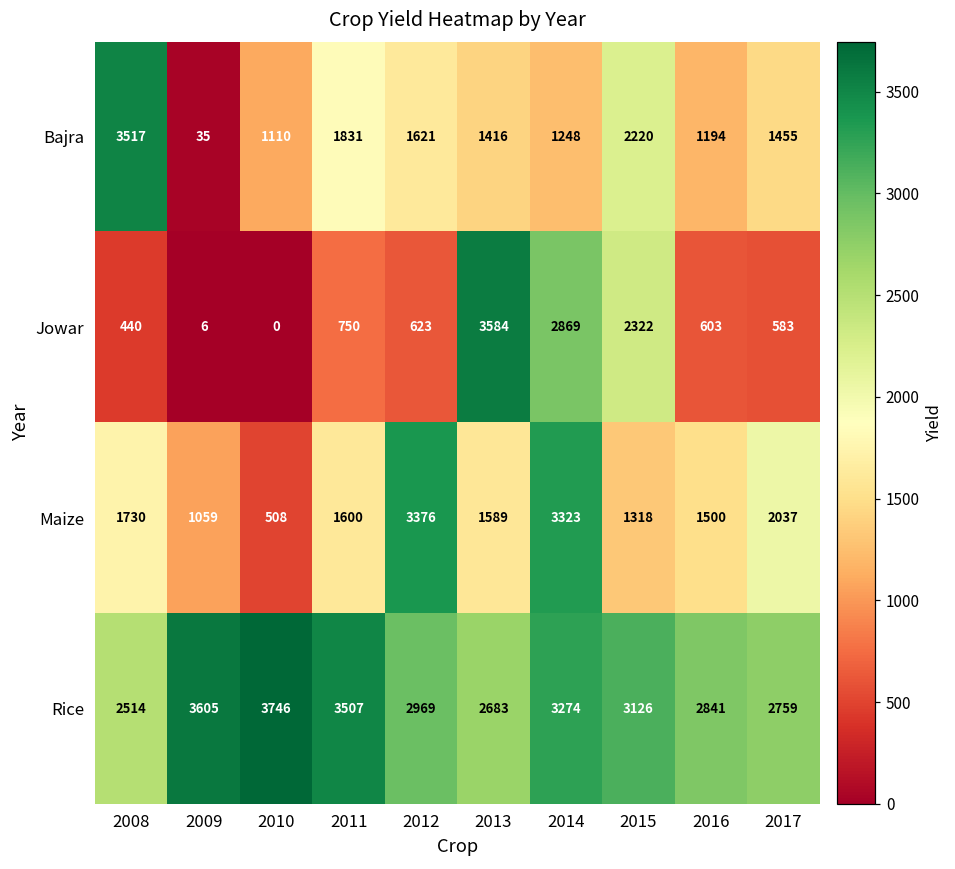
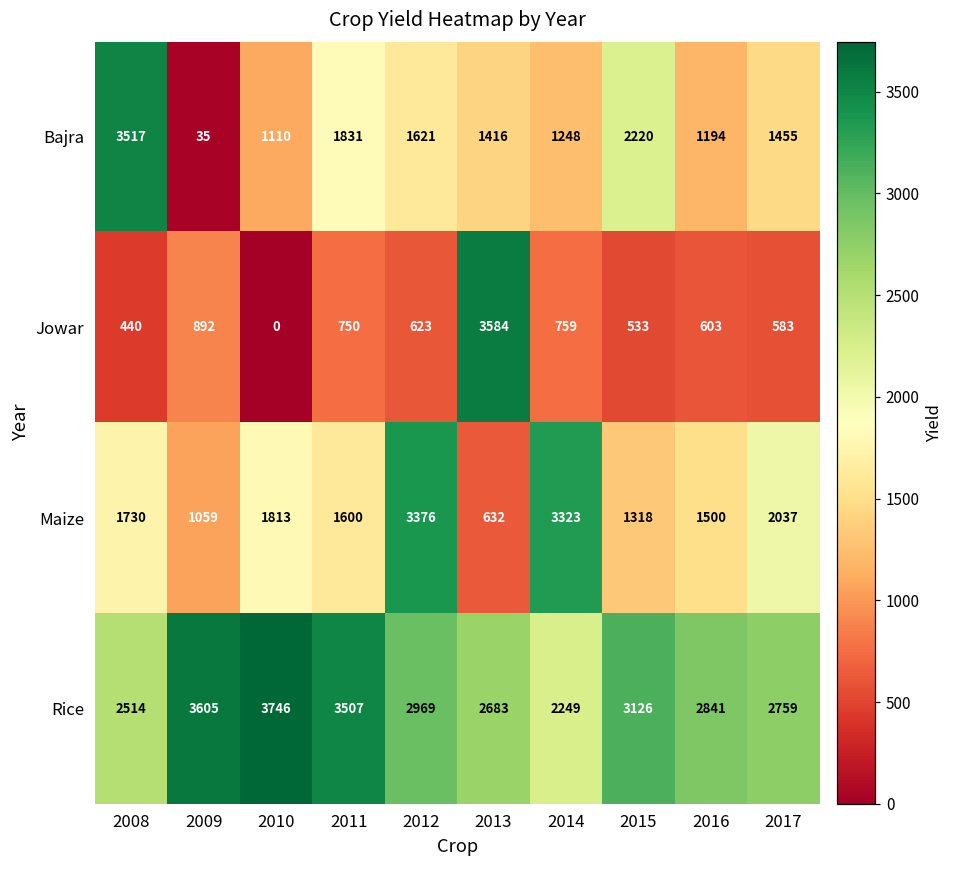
  {
    "Bajra": {
      "2008": 3517,
      "2009": 35,
      "2010": 1110,
      "2011": 1831,
      "2012": 1621,
      "2013": 1416,
      "2014": 1248,
      "2015": 2220,
      "2016": 1194,
      "2017": 1455
    },
    "Jowar": {
      "2008": 440,
-     "2009": 6,
+     "2009": 892,
      "2010": 0,
      "2011": 750,
      "2012": 623,
      "2013": 3584,
-     "2014": 2869,
-     "2015": 2322,
+     "2014": 759,
+     "2015": 533,
      "2016": 603,
      "2017": 583
    },
    "Maize": {
      "2008": 1730,
      "2009": 1059,
-     "2010": 508,
+     "2010": 1813,
      "2011": 1600,
      "2012": 3376,
-     "2013": 1589,
+     "2013": 632,
      "2014": 3323,
      "2015": 1318,
      "2016": 1500,
      "2017": 2037
    },
    "Rice": {
      "2008": 2514,
      "2009": 3605,
      "2010": 3746,
      "2011": 3507,
      "2012": 2969,
      "2013": 2683,
-     "2014": 3274,
+     "2014": 2249,
      "2015": 3126,
      "2016": 2841,
      "2017": 2759
    }
  }
